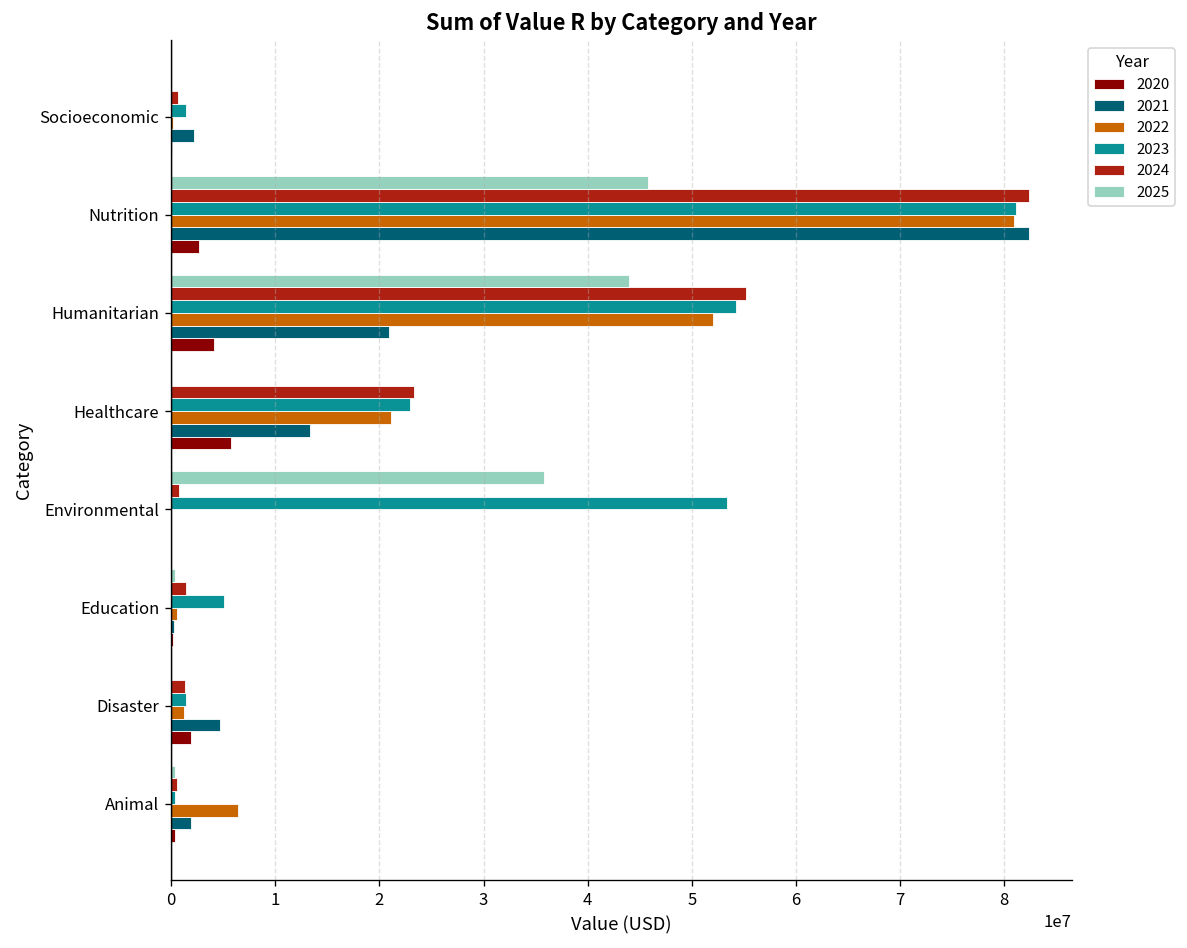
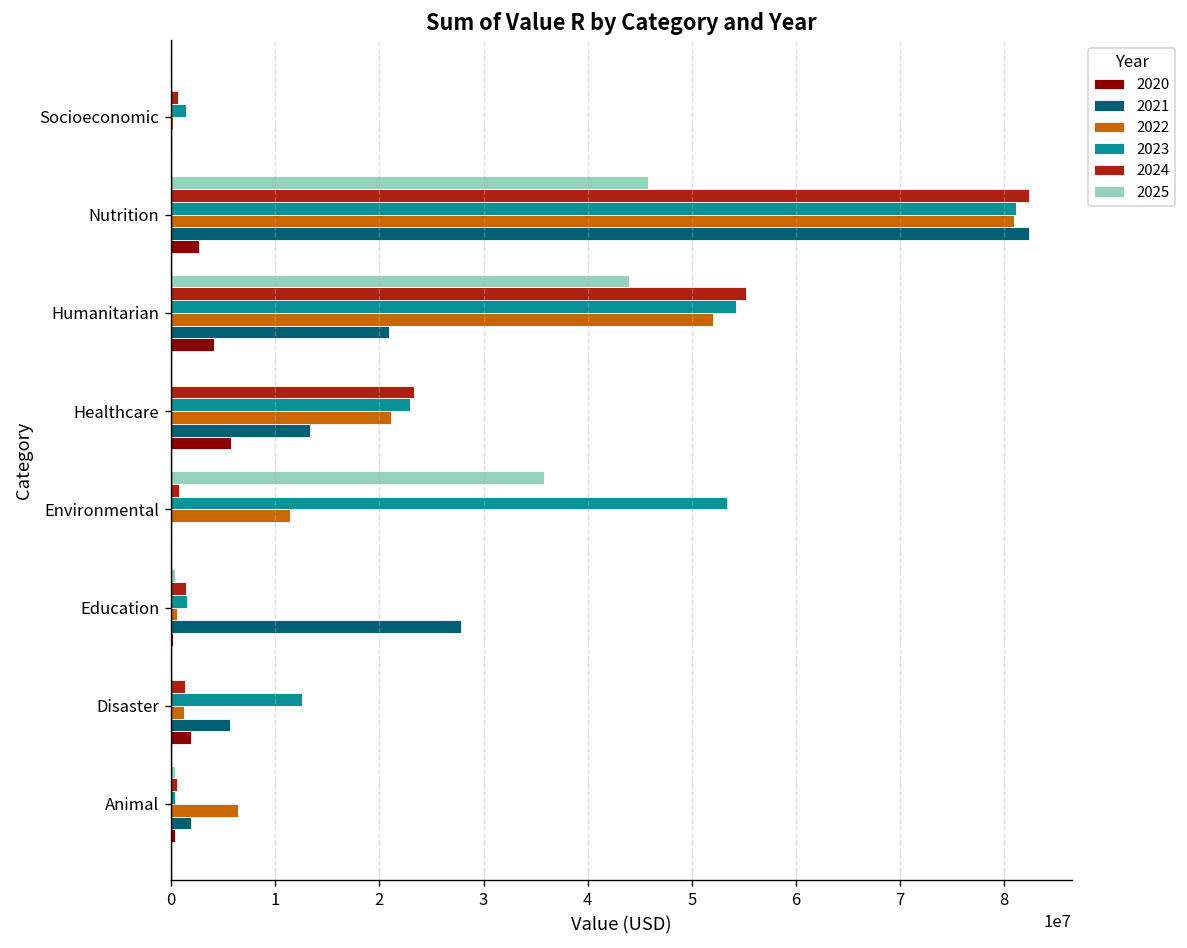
  {
    "2021": {
-     "Socioeconomic": 2000000,
+     "Socioeconomic": 0,
      "Nutrition": 82000000,
      "Humanitarian": 21000000,
      "Healthcare": 13000000,
      "Environmental": 0,
-     "Education": 0,
-     "Disaster": 5000000,
+     "Education": 28000000,
+     "Disaster": 6000000,
      "Animal": 2000000
    },
    "2022": {
      "Nutrition": 81000000,
      "Humanitarian": 52000000,
      "Healthcare": 21000000,
-     "Environmental": 0,
+     "Environmental": 11000000,
      "Education": 1000000,
      "Disaster": 1000000,
      "Animal": 6000000
    },
    "2023": {
      "Socioeconomic": 1000000,
      "Nutrition": 81000000,
      "Humanitarian": 54000000,
      "Healthcare": 23000000,
      "Environmental": 53000000,
-     "Education": 5000000,
-     "Disaster": 1000000,
+     "Education": 2000000,
+     "Disaster": 13000000,
      "Animal": 0
    },
    "2025": {
      "Socioeconomic": 0,
      "Nutrition": 46000000,
      "Humanitarian": 44000000,
      "Environmental": 36000000,
      "Education": 0,
      "Disaster": 0,
      "Animal": 0
    }
  }
